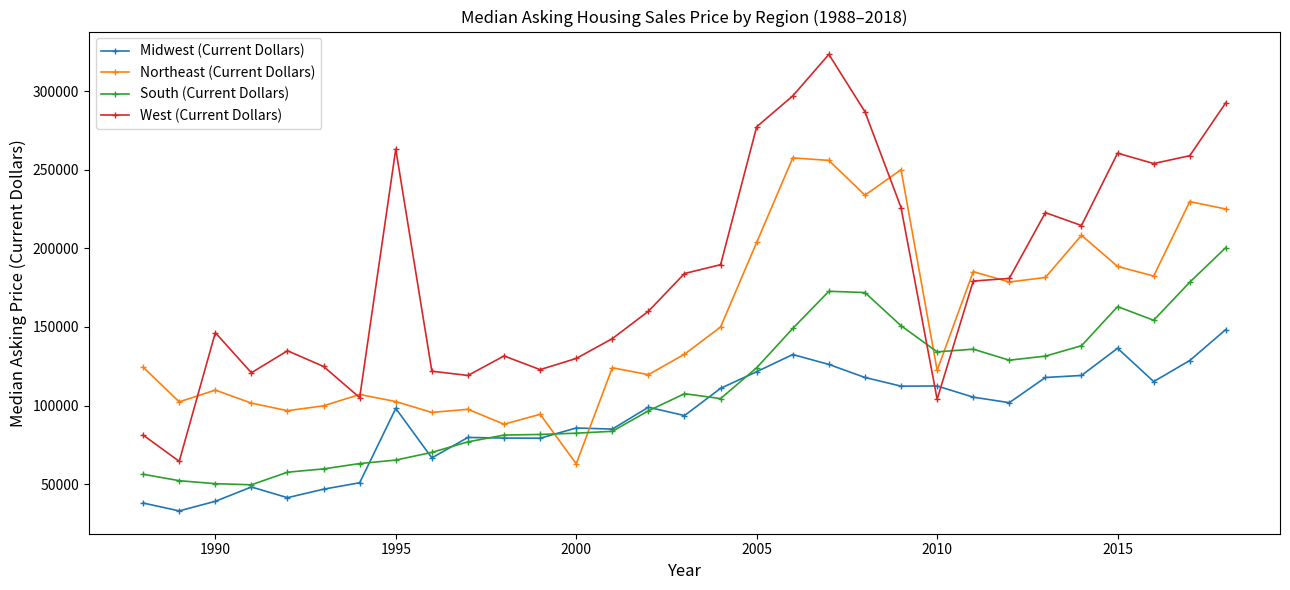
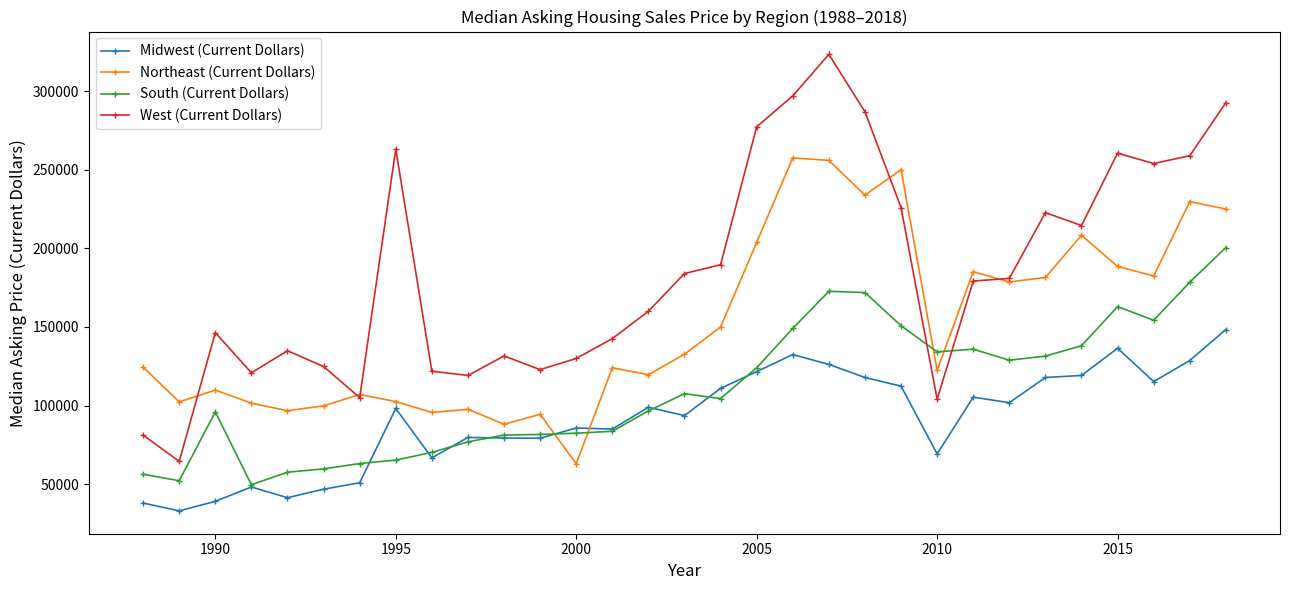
  {
    "Midwest (Current Dollars)": {
      "1990": 39000,
      "1995": 98000,
      "2000": 86000,
      "2005": 122000,
-     "2010": 113000,
+     "2010": 69000,
      "2015": 136000
    },
    "Northeast (Current Dollars)": {
      "1990": 110000,
      "1995": 103000,
      "2000": 63000,
      "2005": 204000,
      "2010": 122000,
      "2015": 189000
    },
    "South (Current Dollars)": {
-     "1990": 50000,
+     "1990": 96000,
      "1995": 65000,
      "2000": 83000,
      "2005": 124000,
      "2010": 134000,
      "2015": 163000
    },
    "West (Current Dollars)": {
      "1990": 146000,
      "1995": 263000,
      "2000": 130000,
      "2005": 277000,
      "2010": 104000,
      "2015": 261000
    }
  }
